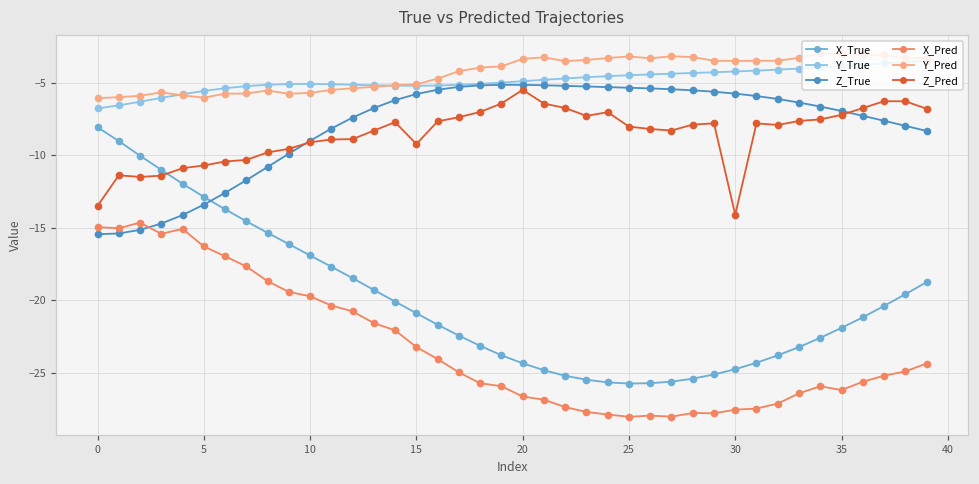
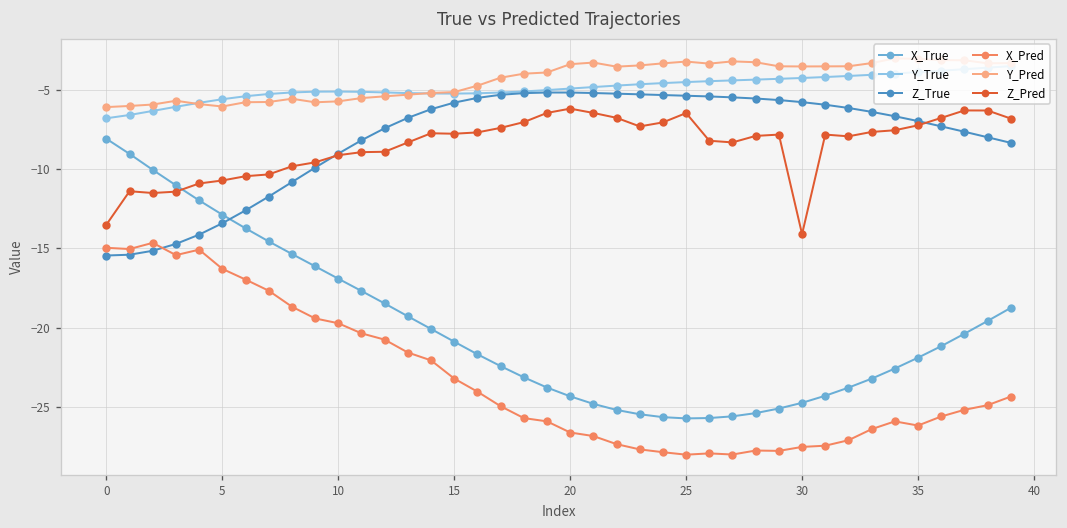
  {
    "Z_Pred": {
      "0": -13.5,
      "5": -10.7,
-     "15": -9.2,
-     "20": -5.5,
-     "25": -8.0,
+     "15": -7.8,
+     "20": -6.2,
+     "25": -6.5,
      "30": -14.1,
      "35": -7.2
    }
  }
